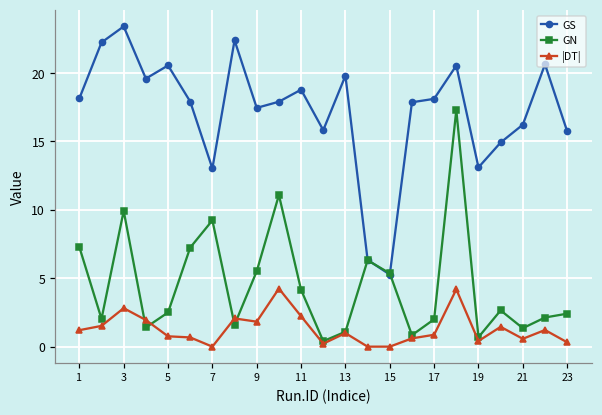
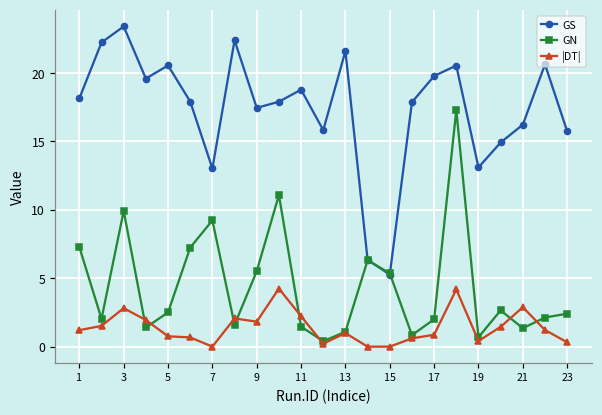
  {
    "GS": {
      "1": 18.1,
      "3": 23.4,
      "5": 20.5,
      "7": 13.0,
      "9": 17.5,
      "11": 18.8,
-     "13": 19.8,
-     "17": 18.1,
+     "13": 21.6,
+     "17": 19.8,
      "19": 13.1,
      "21": 16.2,
      "23": 15.7
    },
    "GN": {
      "1": 7.3,
      "3": 9.9,
      "5": 2.5,
      "7": 9.2,
      "9": 5.5,
-     "11": 4.2,
+     "11": 1.5,
      "17": 2.0,
      "19": 0.7,
      "21": 1.4,
      "23": 2.4
    },
    "|DT|": {
      "1": 1.2,
      "3": 2.8,
      "5": 0.8,
      "7": 0.0,
      "9": 1.8,
      "11": 2.2,
      "15": 0.0,
      "17": 0.9,
      "19": 0.4,
-     "21": 0.6,
+     "21": 2.9,
      "23": 0.3
    }
  }
